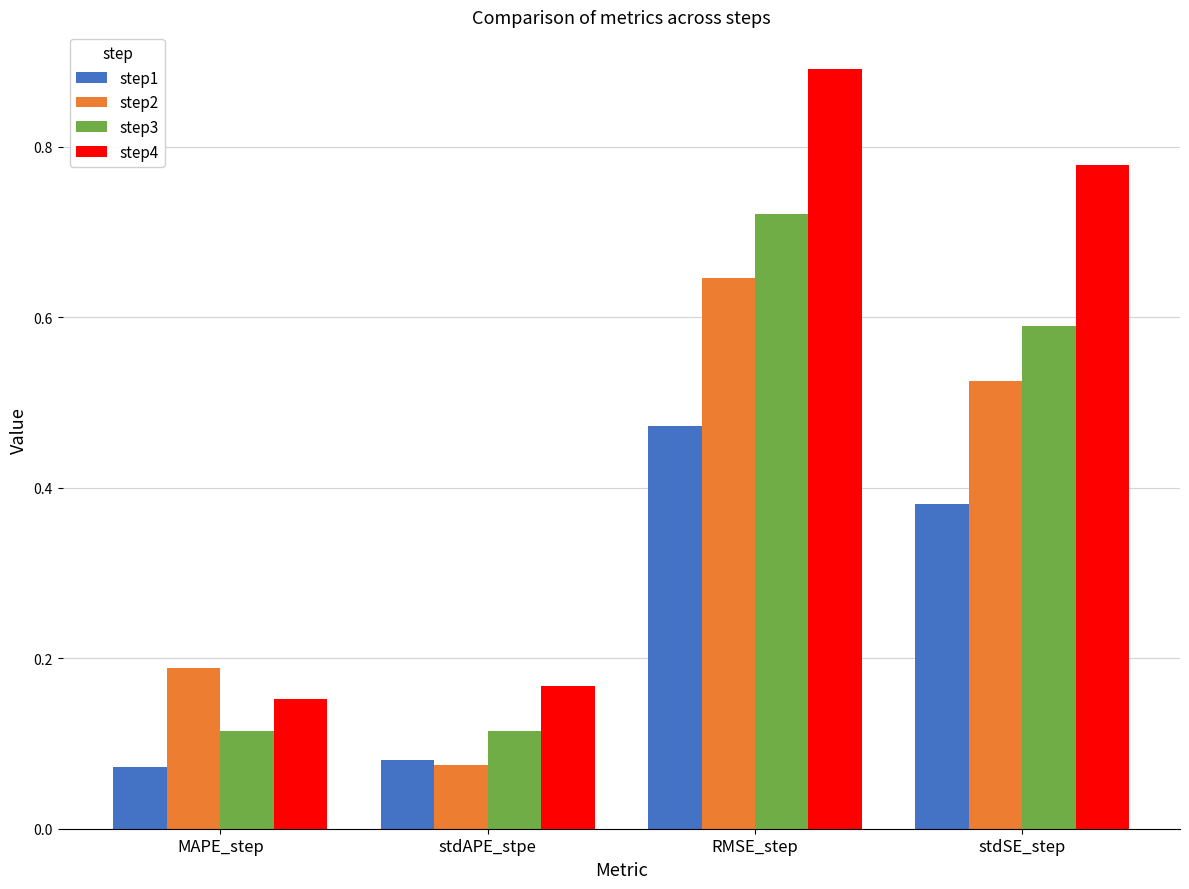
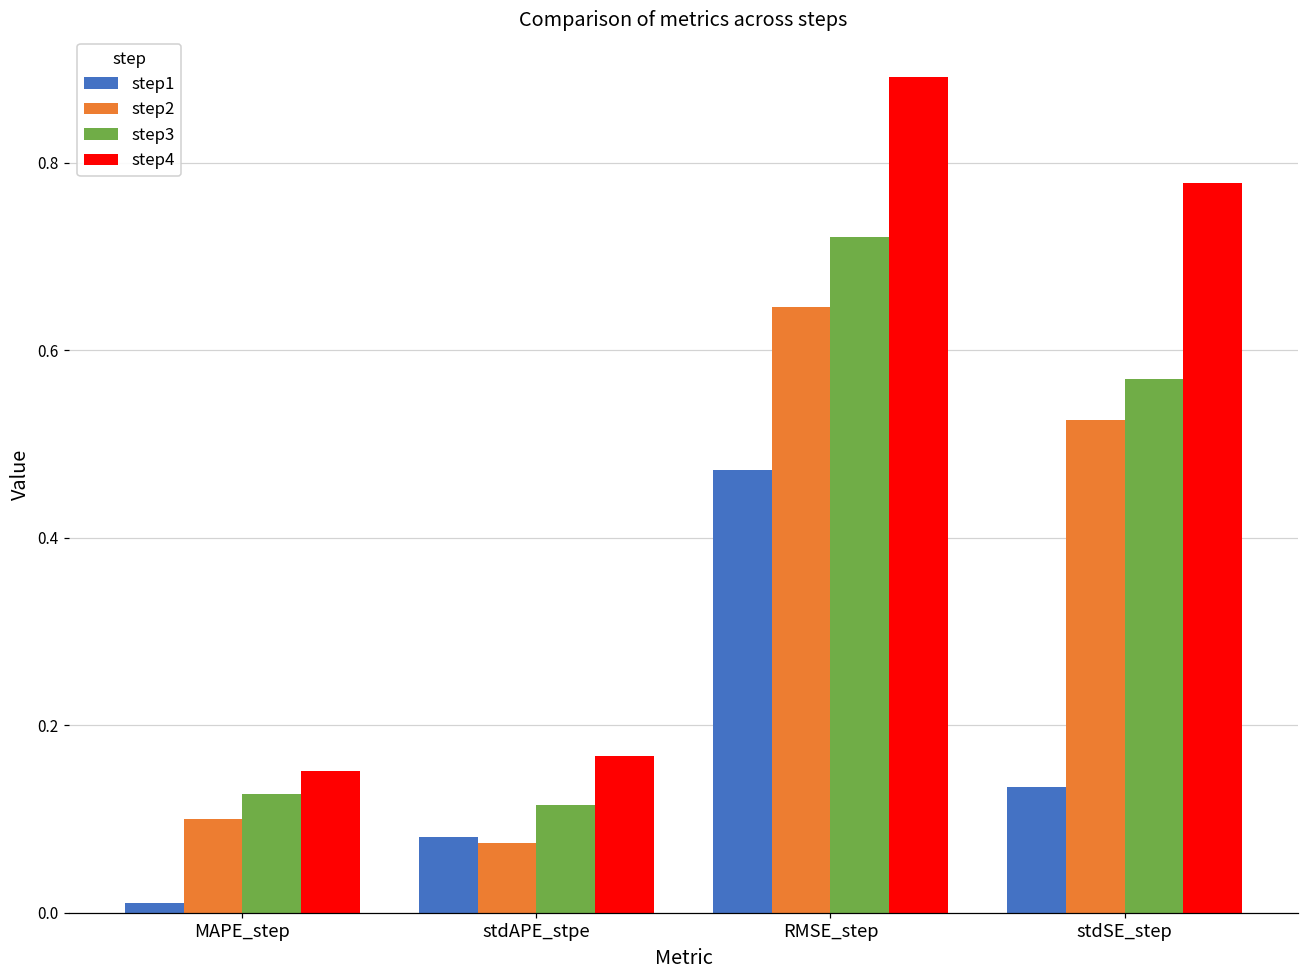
  {
    "step1": {
-     "MAPE_step": 0.07,
+     "MAPE_step": 0.01,
      "stdAPE_stpe": 0.08,
      "RMSE_step": 0.47,
-     "stdSE_step": 0.38
+     "stdSE_step": 0.13
    },
    "step2": {
-     "MAPE_step": 0.19,
+     "MAPE_step": 0.10,
      "stdAPE_stpe": 0.07,
      "RMSE_step": 0.65,
      "stdSE_step": 0.53
    },
    "step3": {
-     "MAPE_step": 0.11,
+     "MAPE_step": 0.13,
      "stdAPE_stpe": 0.12,
      "RMSE_step": 0.72,
-     "stdSE_step": 0.59
+     "stdSE_step": 0.57
    },
    "step4": {
      "MAPE_step": 0.15,
      "stdAPE_stpe": 0.17,
      "RMSE_step": 0.89,
      "stdSE_step": 0.78
    }
  }
